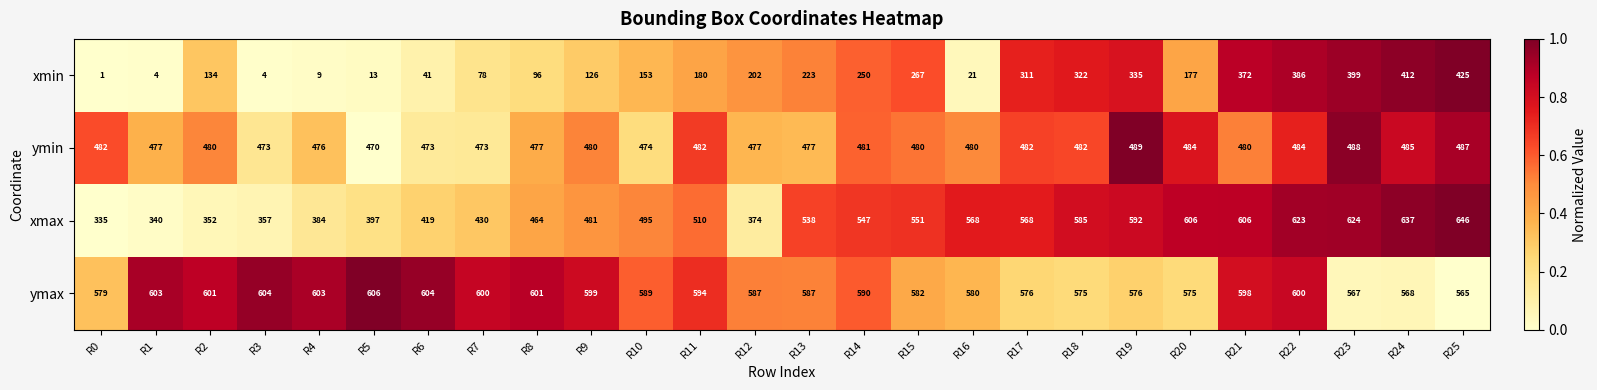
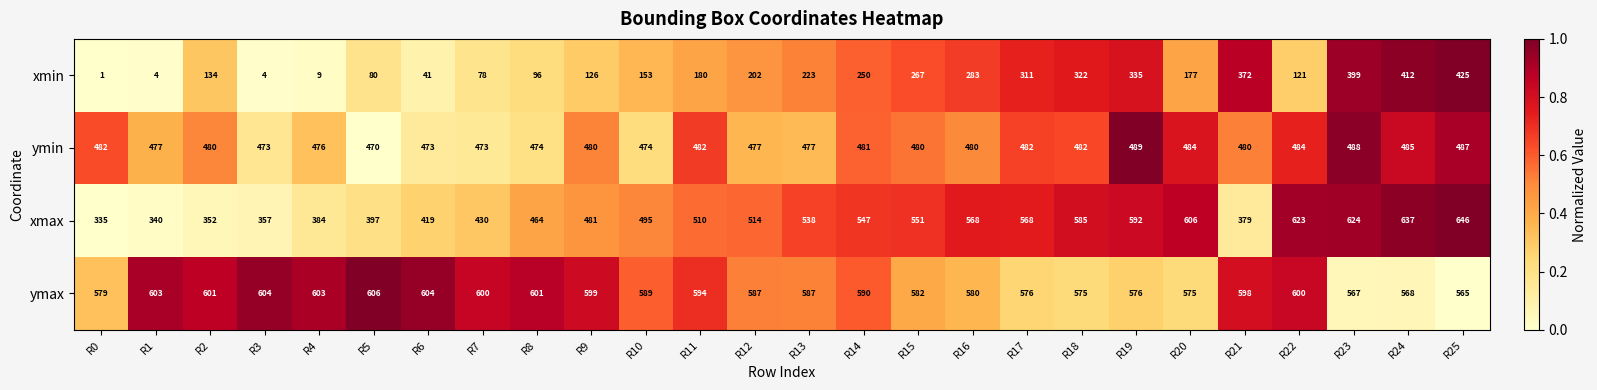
  {
    "xmin": {
      "R0": 1,
      "R1": 4,
      "R2": 134,
      "R3": 4,
      "R4": 9,
-     "R5": 13,
+     "R5": 80,
      "R6": 41,
      "R7": 78,
      "R8": 96,
      "R9": 126,
      "R10": 153,
      "R11": 180,
      "R12": 202,
      "R13": 223,
      "R14": 250,
      "R15": 267,
-     "R16": 21,
+     "R16": 283,
      "R17": 311,
      "R18": 322,
      "R19": 335,
      "R20": 177,
      "R21": 372,
-     "R22": 386,
+     "R22": 121,
      "R23": 399,
      "R24": 412,
      "R25": 425
    },
    "ymin": {
      "R0": 482,
      "R1": 477,
      "R2": 480,
      "R3": 473,
      "R4": 476,
      "R5": 470,
      "R6": 473,
      "R7": 473,
-     "R8": 477,
+     "R8": 474,
      "R9": 480,
      "R10": 474,
      "R11": 482,
      "R12": 477,
      "R13": 477,
      "R14": 481,
      "R15": 480,
      "R16": 480,
      "R17": 482,
      "R18": 482,
      "R19": 489,
      "R20": 484,
      "R21": 480,
      "R22": 484,
      "R23": 488,
      "R24": 485,
      "R25": 487
    },
    "xmax": {
      "R0": 335,
      "R1": 340,
      "R2": 352,
      "R3": 357,
      "R4": 384,
      "R5": 397,
      "R6": 419,
      "R7": 430,
      "R8": 464,
      "R9": 481,
      "R10": 495,
      "R11": 510,
-     "R12": 374,
+     "R12": 514,
      "R13": 538,
      "R14": 547,
      "R15": 551,
      "R16": 568,
      "R17": 568,
      "R18": 585,
      "R19": 592,
      "R20": 606,
-     "R21": 606,
+     "R21": 379,
      "R22": 623,
      "R23": 624,
      "R24": 637,
      "R25": 646
    },
    "ymax": {
      "R0": 579,
      "R1": 603,
      "R2": 601,
      "R3": 604,
      "R4": 603,
      "R5": 606,
      "R6": 604,
      "R7": 600,
      "R8": 601,
      "R9": 599,
      "R10": 589,
      "R11": 594,
      "R12": 587,
      "R13": 587,
      "R14": 590,
      "R15": 582,
      "R16": 580,
      "R17": 576,
      "R18": 575,
      "R19": 576,
      "R20": 575,
      "R21": 598,
      "R22": 600,
      "R23": 567,
      "R24": 568,
      "R25": 565
    }
  }
